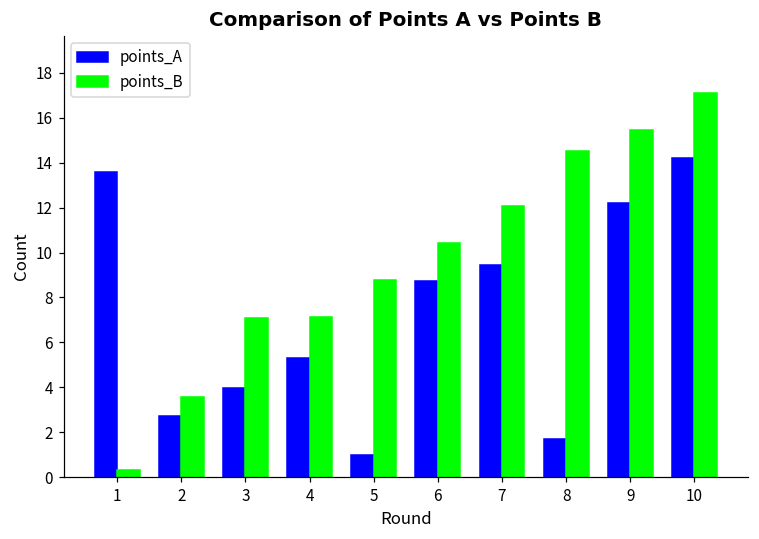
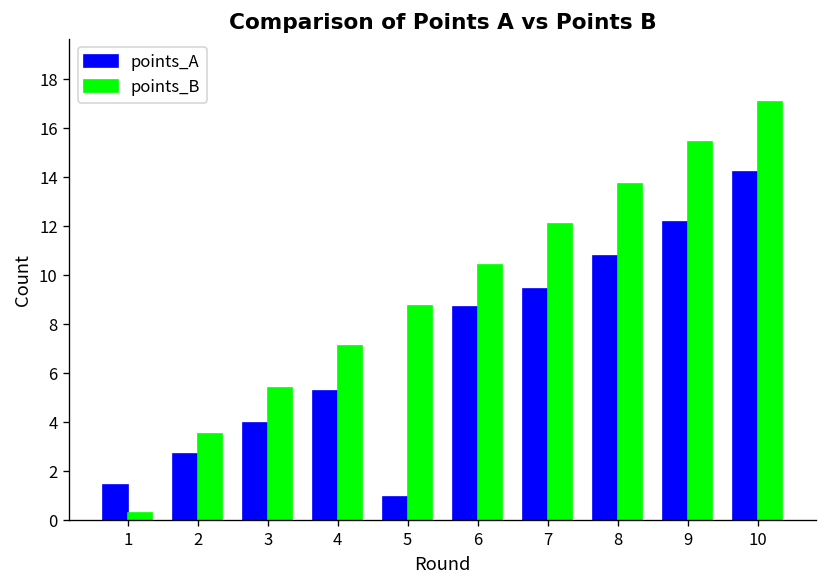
  {
    "points_A": {
-     "1": 13.6,
+     "1": 1.5,
      "2": 2.7,
      "3": 4.0,
      "4": 5.3,
      "5": 1.0,
      "6": 8.7,
      "7": 9.4,
-     "8": 1.7,
+     "8": 10.8,
      "9": 12.2,
      "10": 14.2
    },
    "points_B": {
      "1": 0.3,
      "2": 3.5,
-     "3": 7.1,
+     "3": 5.4,
      "4": 7.1,
      "5": 8.8,
      "6": 10.4,
      "7": 12.1,
-     "8": 14.5,
+     "8": 13.8,
      "9": 15.4,
      "10": 17.1
    }
  }
